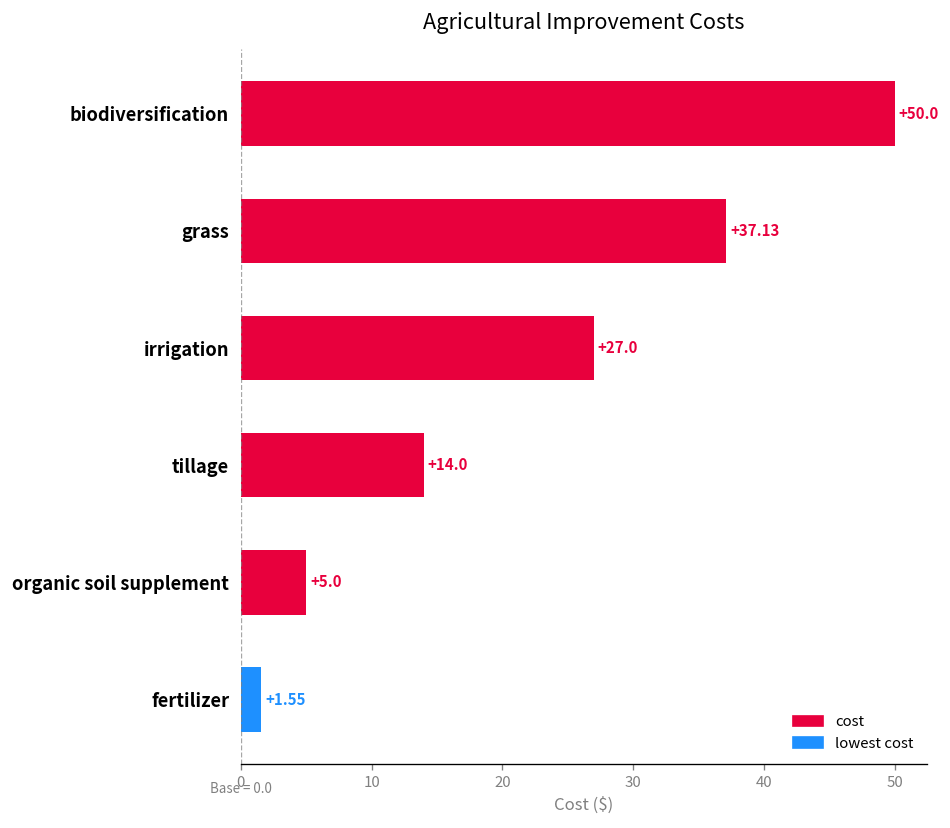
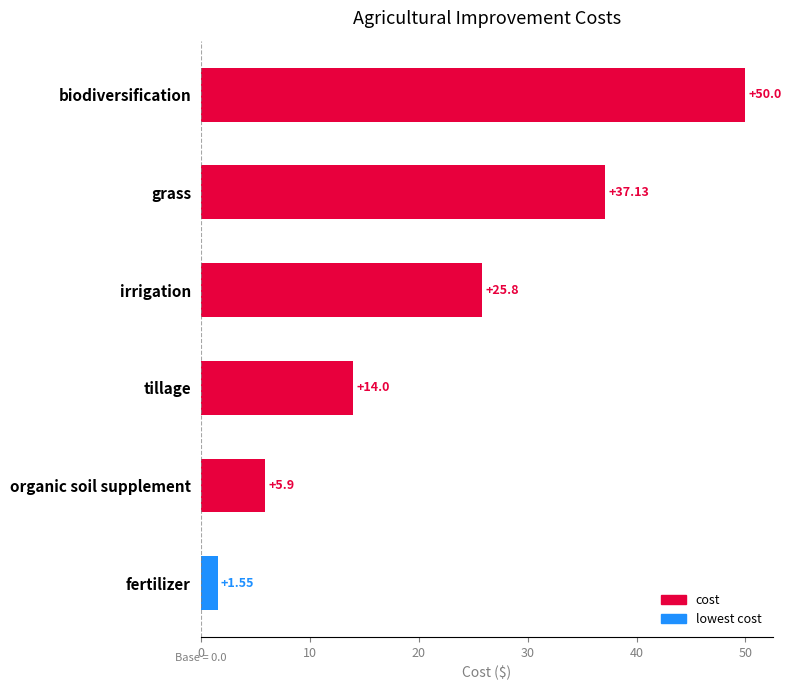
  {
    "biodiversification": "+50.0",
    "grass": "+37.13",
-   "irrigation": "+27.0",
+   "irrigation": "+25.8",
    "tillage": "+14.0",
-   "organic soil supplement": "+5.0",
+   "organic soil supplement": "+5.9",
    "fertilizer": "+1.55"
  }
